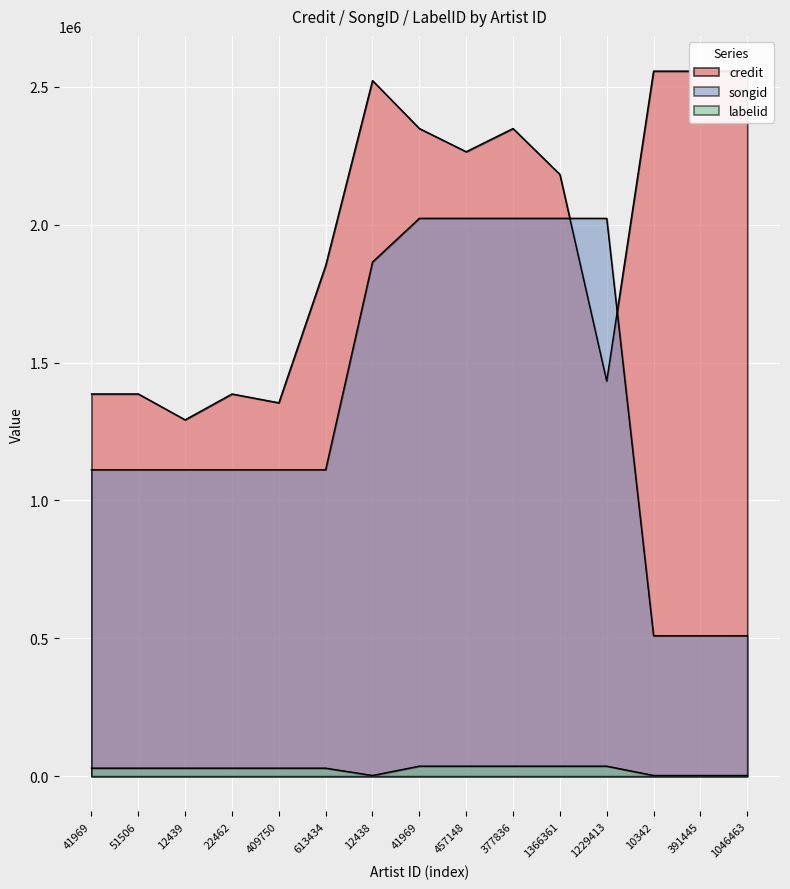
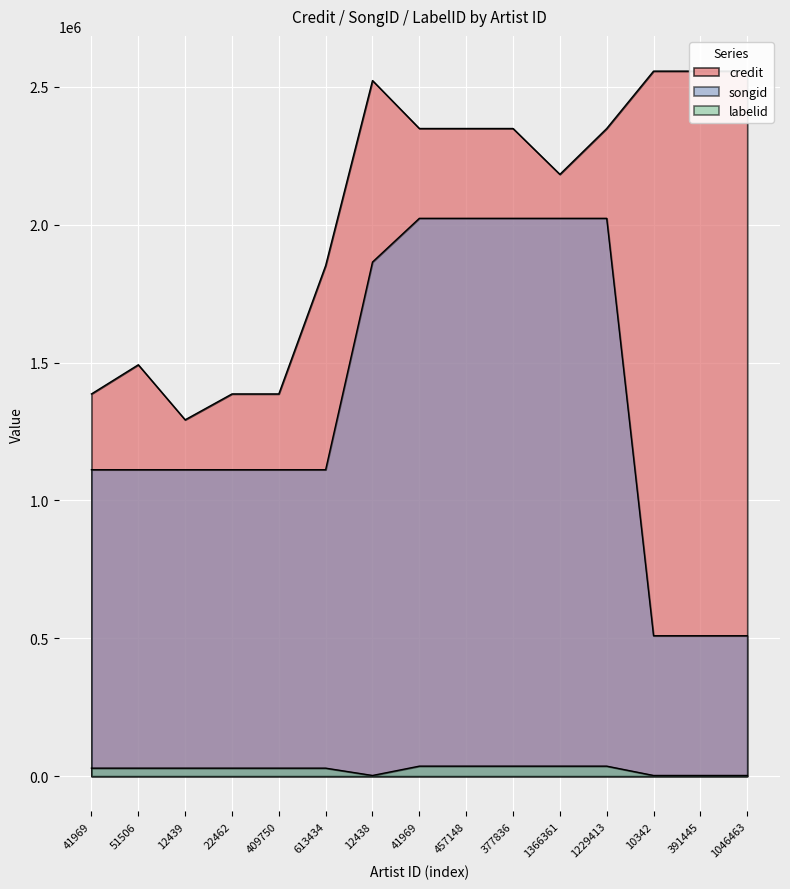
  {
    "credit": {
-     "51506": 1390000,
+     "51506": 1490000,
      "12439": 1290000,
      "22462": 1390000,
-     "409750": 1350000,
+     "409750": 1390000,
      "613434": 1850000,
      "12438": 2520000,
-     "457148": 2260000,
+     "457148": 2350000,
      "377836": 2350000,
      "1366361": 2180000,
-     "1229413": 1430000,
+     "1229413": 2350000,
      "10342": 2560000
    }
  }
